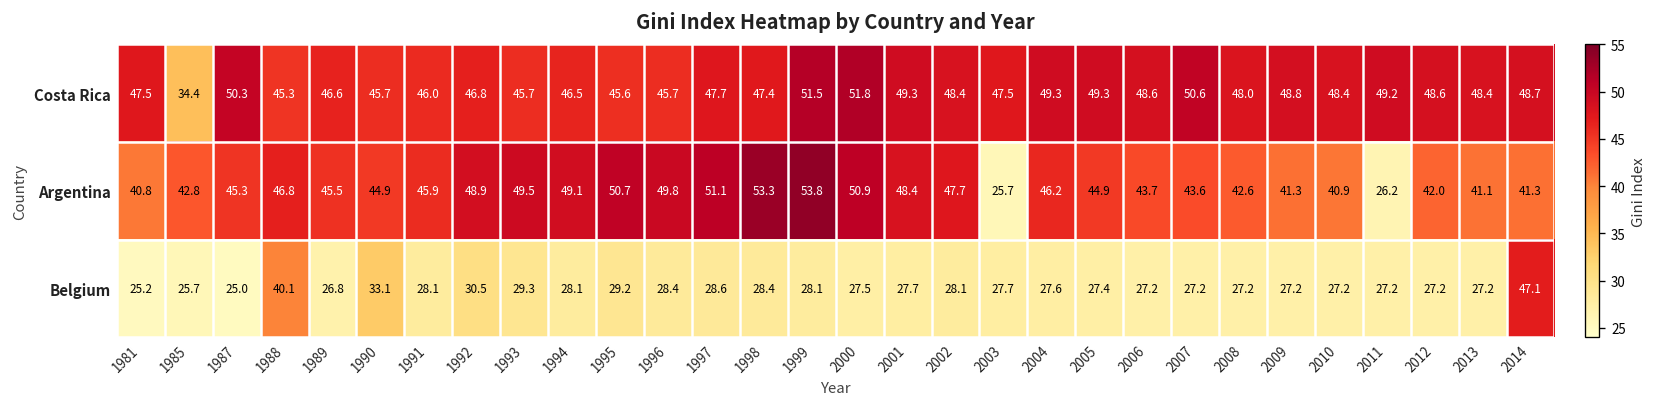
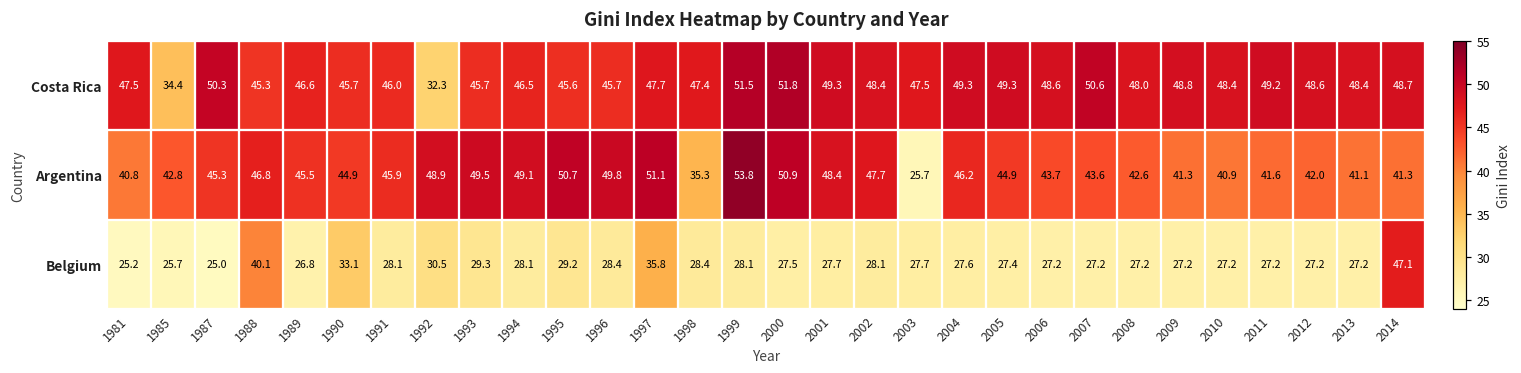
  {
    "Costa Rica": {
      "1981": 47.5,
      "1985": 34.4,
      "1987": 50.3,
      "1988": 45.3,
      "1989": 46.6,
      "1990": 45.7,
      "1991": 46.0,
-     "1992": 46.8,
+     "1992": 32.3,
      "1993": 45.7,
      "1994": 46.5,
      "1995": 45.6,
      "1996": 45.7,
      "1997": 47.7,
      "1998": 47.4,
      "1999": 51.5,
      "2000": 51.8,
      "2001": 49.3,
      "2002": 48.4,
      "2003": 47.5,
      "2004": 49.3,
      "2005": 49.3,
      "2006": 48.6,
      "2007": 50.6,
      "2008": 48.0,
      "2009": 48.8,
      "2010": 48.4,
      "2011": 49.2,
      "2012": 48.6,
      "2013": 48.4,
      "2014": 48.7
    },
    "Argentina": {
      "1981": 40.8,
      "1985": 42.8,
      "1987": 45.3,
      "1988": 46.8,
      "1989": 45.5,
      "1990": 44.9,
      "1991": 45.9,
      "1992": 48.9,
      "1993": 49.5,
      "1994": 49.1,
      "1995": 50.7,
      "1996": 49.8,
      "1997": 51.1,
-     "1998": 53.3,
+     "1998": 35.3,
      "1999": 53.8,
      "2000": 50.9,
      "2001": 48.4,
      "2002": 47.7,
      "2003": 25.7,
      "2004": 46.2,
      "2005": 44.9,
      "2006": 43.7,
      "2007": 43.6,
      "2008": 42.6,
      "2009": 41.3,
      "2010": 40.9,
-     "2011": 26.2,
+     "2011": 41.6,
      "2012": 42.0,
      "2013": 41.1,
      "2014": 41.3
    },
    "Belgium": {
      "1981": 25.2,
      "1985": 25.7,
      "1987": 25.0,
      "1988": 40.1,
      "1989": 26.8,
      "1990": 33.1,
      "1991": 28.1,
      "1992": 30.5,
      "1993": 29.3,
      "1994": 28.1,
      "1995": 29.2,
      "1996": 28.4,
-     "1997": 28.6,
+     "1997": 35.8,
      "1998": 28.4,
      "1999": 28.1,
      "2000": 27.5,
      "2001": 27.7,
      "2002": 28.1,
      "2003": 27.7,
      "2004": 27.6,
      "2005": 27.4,
      "2006": 27.2,
      "2007": 27.2,
      "2008": 27.2,
      "2009": 27.2,
      "2010": 27.2,
      "2011": 27.2,
      "2012": 27.2,
      "2013": 27.2,
      "2014": 47.1
    }
  }
